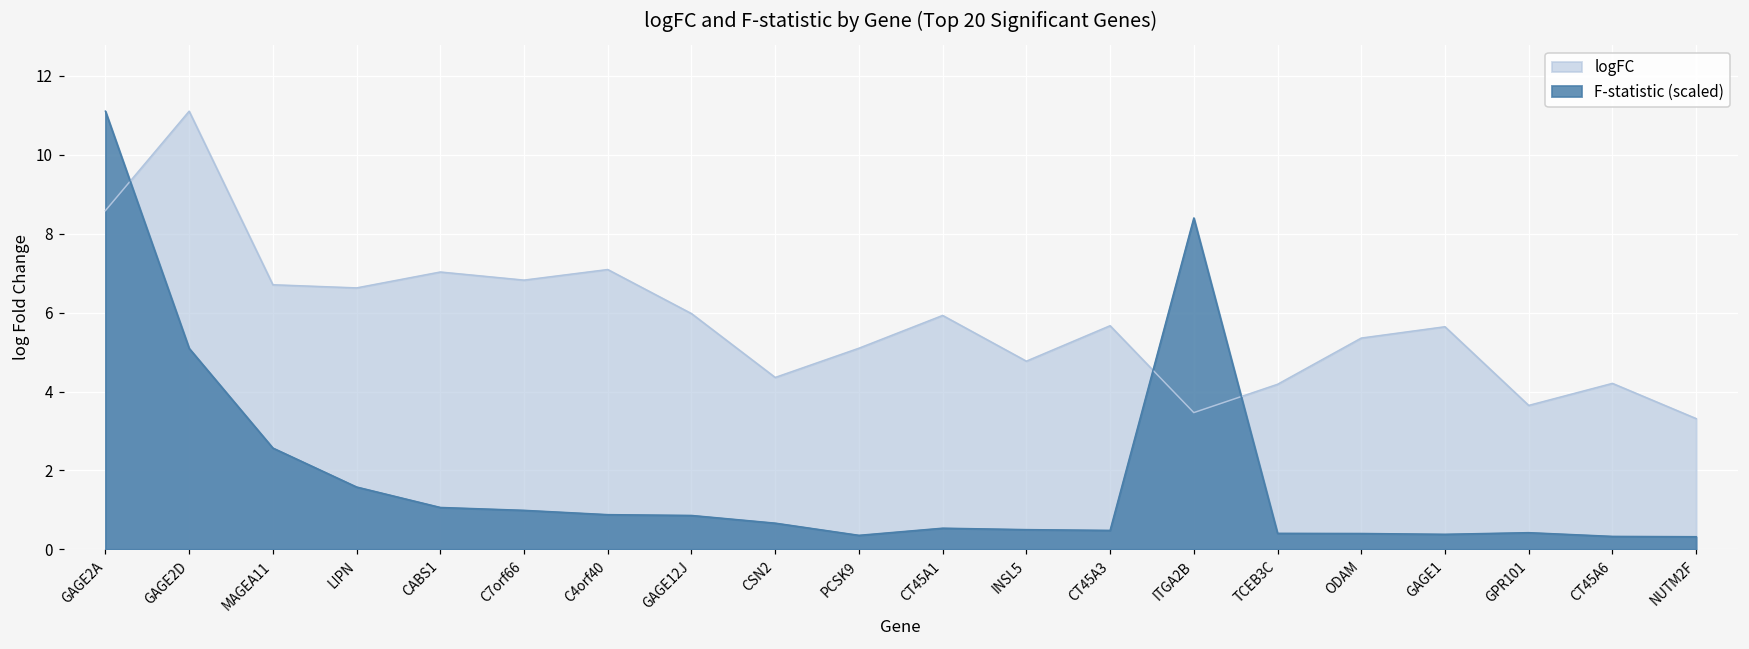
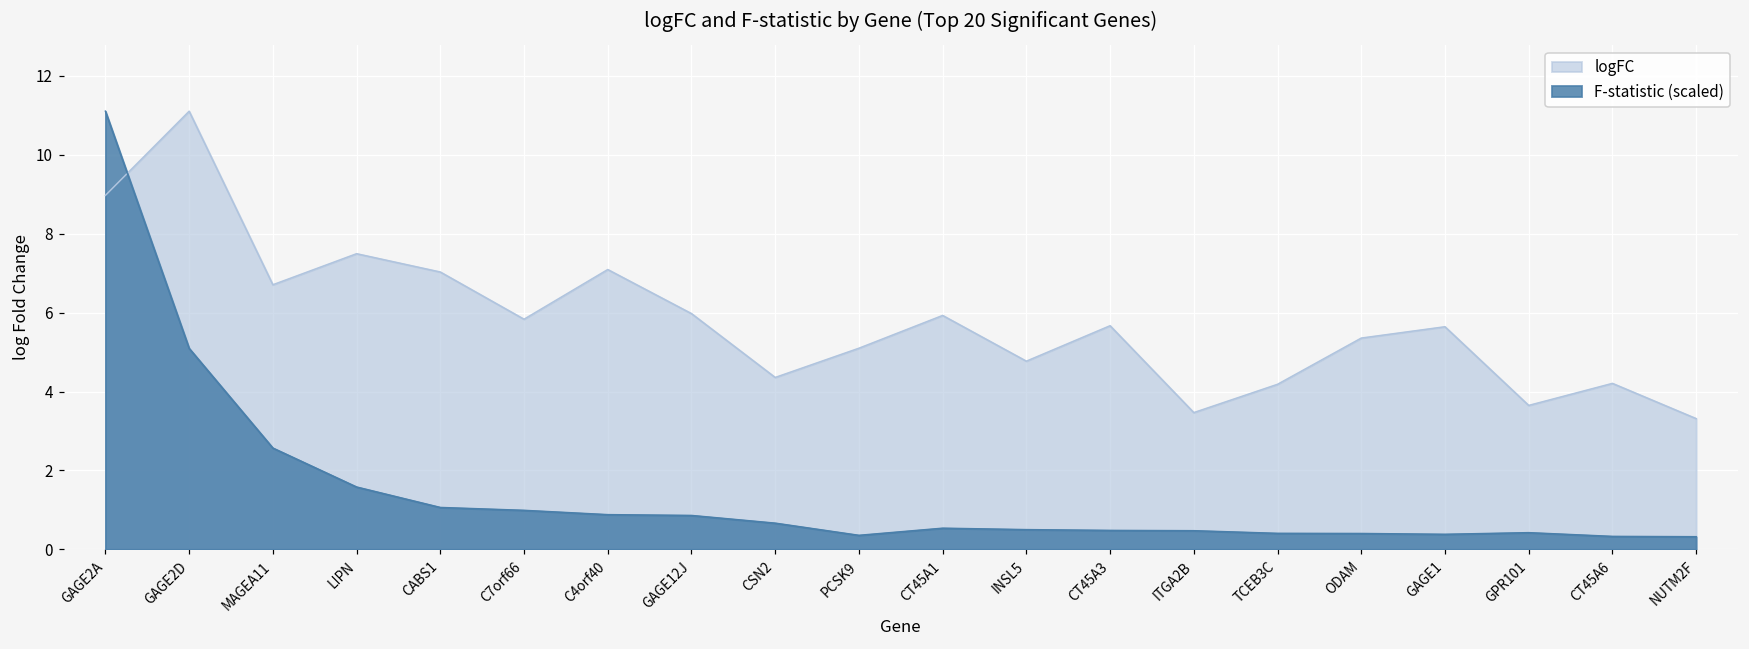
  {
    "logFC": {
-     "GAGE2A": 8.6,
+     "GAGE2A": 9.0,
      "GAGE2D": 11.1,
      "MAGEA11": 6.7,
-     "LIPN": 6.6,
+     "LIPN": 7.5,
      "CABS1": 7.0,
-     "C7orf66": 6.8,
+     "C7orf66": 5.8,
      "C4orf40": 7.1,
      "GAGE12J": 6.0,
      "CSN2": 4.4,
      "PCSK9": 5.1,
      "CT45A1": 5.9,
      "INSL5": 4.8,
      "CT45A3": 5.7,
      "ITGA2B": 3.5,
      "TCEB3C": 4.2,
      "ODAM": 5.4,
      "GAGE1": 5.6,
      "GPR101": 3.6,
      "CT45A6": 4.2,
      "NUTM2F": 3.3
    },
    "F-statistic (scaled)": {
      "GAGE2A": 11.1,
      "GAGE2D": 5.1,
      "MAGEA11": 2.6,
      "LIPN": 1.6,
      "CABS1": 1.1,
      "C7orf66": 1.0,
      "C4orf40": 0.9,
      "GAGE12J": 0.9,
      "CSN2": 0.7,
      "PCSK9": 0.4,
      "CT45A1": 0.5,
      "INSL5": 0.5,
      "CT45A3": 0.5,
-     "ITGA2B": 8.4,
+     "ITGA2B": 0.5,
      "TCEB3C": 0.4,
      "ODAM": 0.4,
      "GAGE1": 0.4,
      "GPR101": 0.4,
      "CT45A6": 0.3,
      "NUTM2F": 0.3
    }
  }
